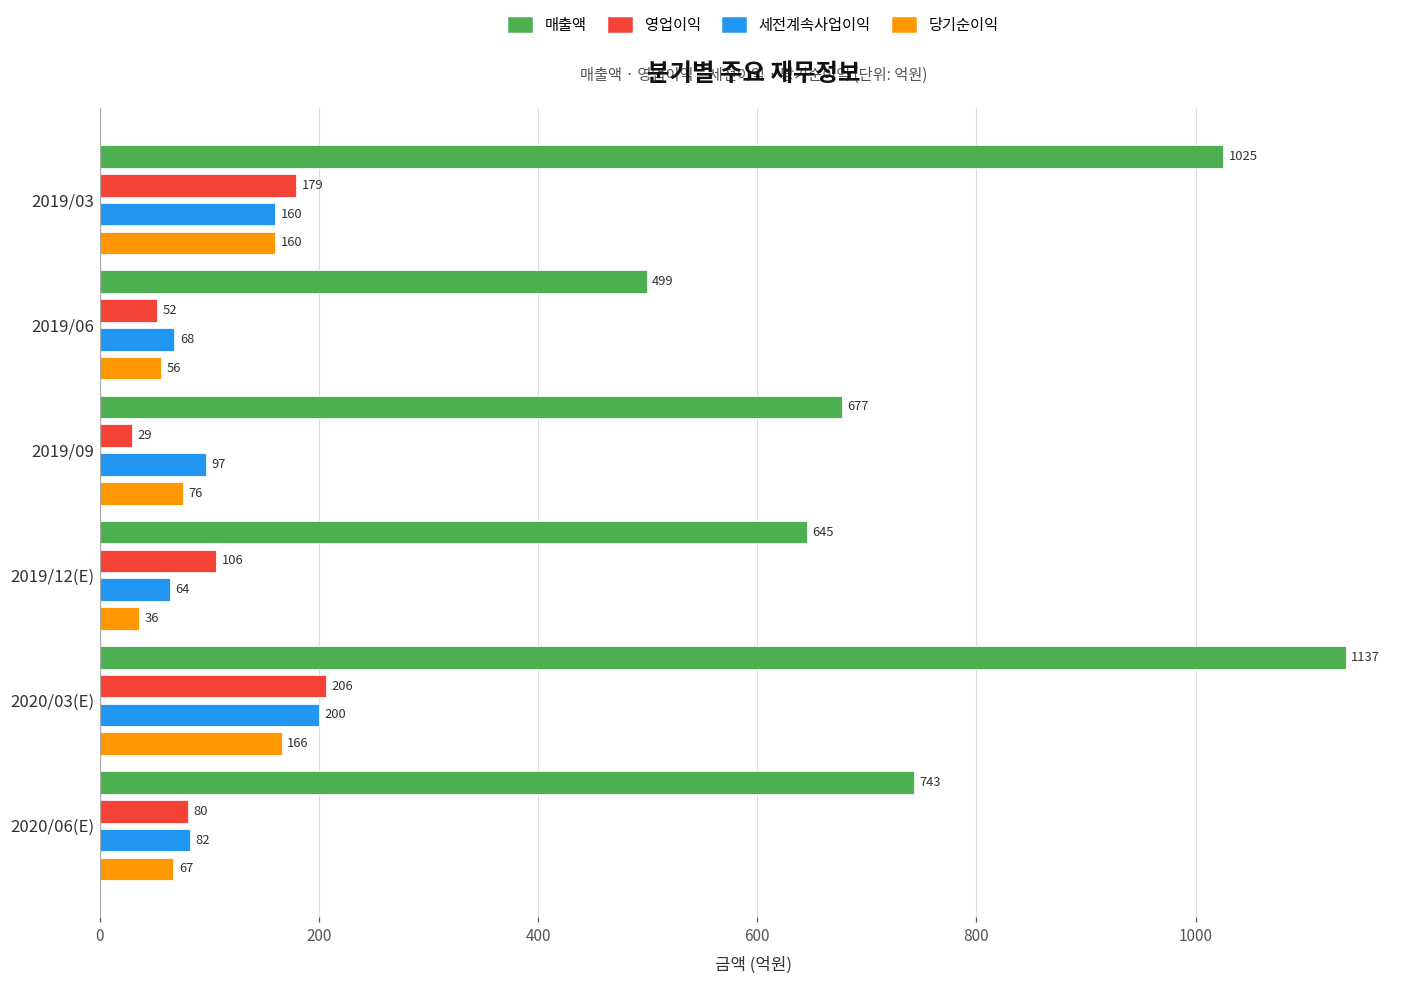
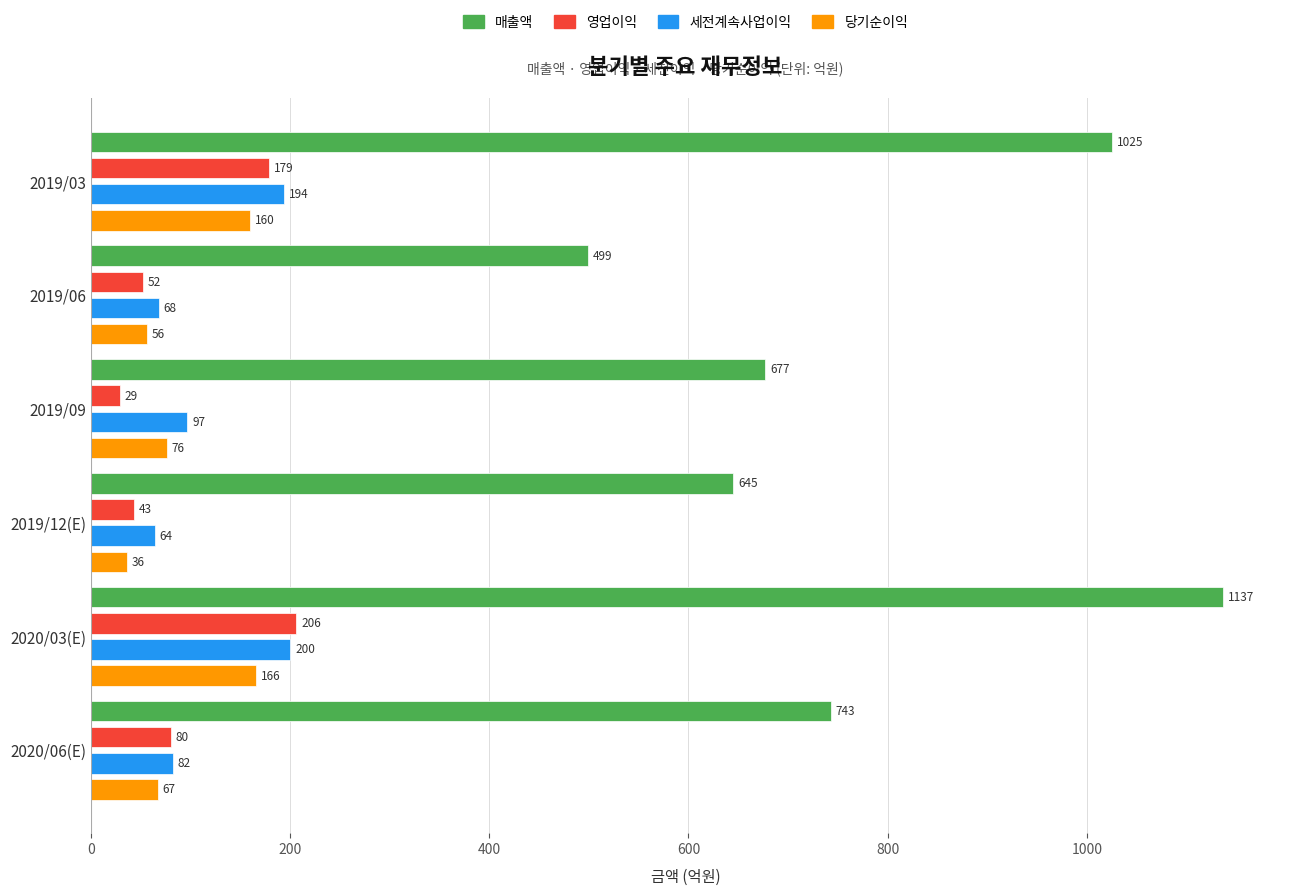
  {
    "매출액": {
      "2019/03": 1025,
      "2019/06": 499,
      "2019/09": 677,
      "2019/12(E)": 645,
      "2020/03(E)": 1137,
      "2020/06(E)": 743
    },
    "영업이익": {
      "2019/03": 179,
      "2019/06": 52,
      "2019/09": 29,
-     "2019/12(E)": 106,
+     "2019/12(E)": 43,
      "2020/03(E)": 206,
      "2020/06(E)": 80
    },
    "세전계속사업이익": {
-     "2019/03": 160,
+     "2019/03": 194,
      "2019/06": 68,
      "2019/09": 97,
      "2019/12(E)": 64,
      "2020/03(E)": 200,
      "2020/06(E)": 82
    },
    "당기순이익": {
      "2019/03": 160,
      "2019/06": 56,
      "2019/09": 76,
      "2019/12(E)": 36,
      "2020/03(E)": 166,
      "2020/06(E)": 67
    }
  }
